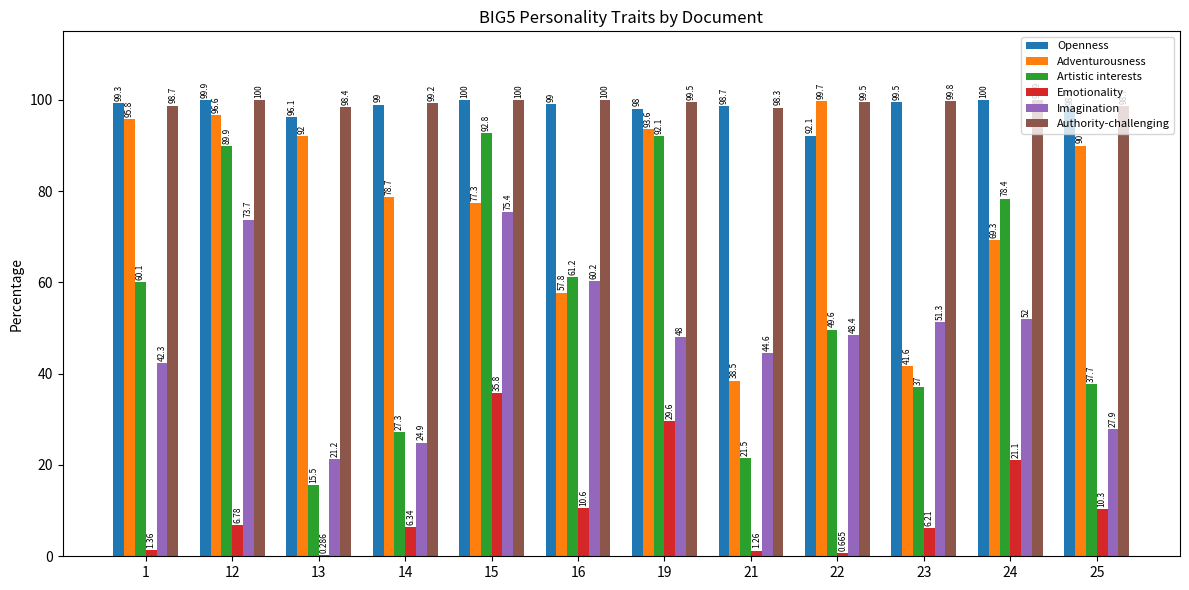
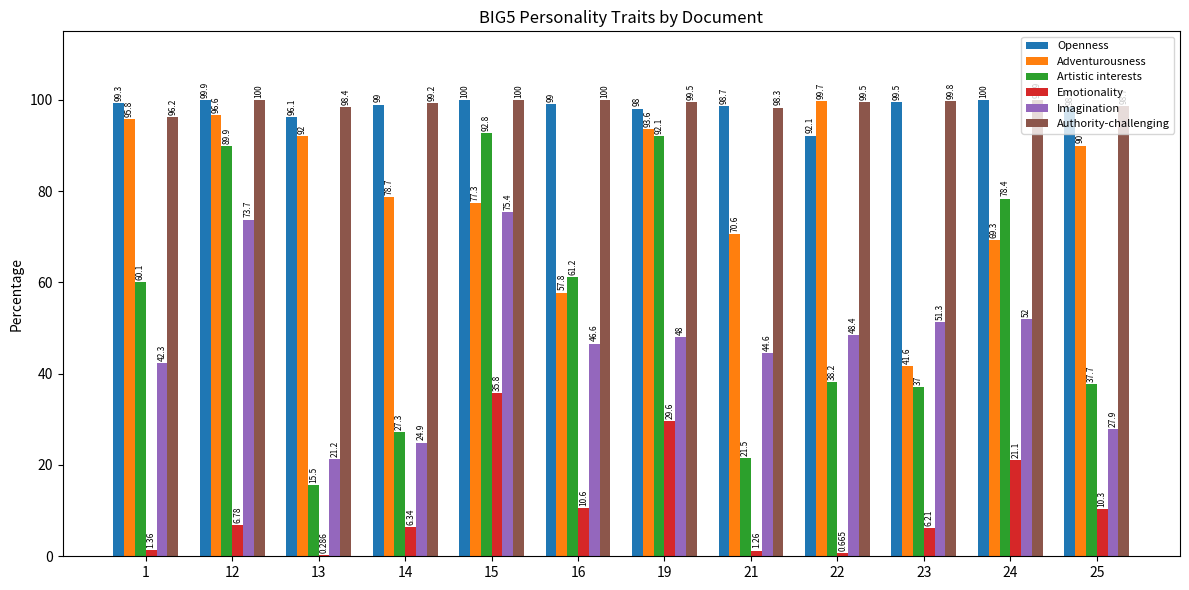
  {
    "Openness": {
      "1": 99.3,
      "12": 99.9,
      "13": 96.1,
      "14": 99,
      "15": 100,
      "16": 99,
      "19": 98,
      "21": 98.7,
      "22": 92.1,
      "23": 99.5,
      "24": 100
    },
    "Adventurousness": {
      "1": 95.8,
      "12": 96.6,
      "13": 92,
      "14": 78.7,
      "15": 77.3,
      "16": 57.8,
      "19": 93.6,
-     "21": 38.5,
+     "21": 70.6,
      "22": 99.7,
      "23": 41.6,
      "24": 69.3,
      "25": 90
    },
    "Artistic interests": {
      "1": 60.1,
      "12": 89.9,
      "13": 15.5,
      "14": 27.3,
      "15": 92.8,
      "16": 61.2,
      "19": 92.1,
      "21": 21.5,
-     "22": 49.6,
+     "22": 38.2,
      "23": 37,
      "24": 78.4,
      "25": 37.7
    },
    "Emotionality": {
      "1": 1.36,
      "12": 6.78,
      "13": 0.286,
      "14": 6.34,
      "15": 35.8,
      "16": 10.6,
      "19": 29.6,
      "21": 1.26,
      "22": 0.665,
      "23": 6.21,
      "24": 21.1,
      "25": 10.3
    },
    "Imagination": {
      "1": 42.3,
      "12": 73.7,
      "13": 21.2,
      "14": 24.9,
      "15": 75.4,
-     "16": 60.2,
+     "16": 46.6,
      "19": 48,
      "21": 44.6,
      "22": 48.4,
      "23": 51.3,
      "24": 52,
      "25": 27.9
    },
    "Authority-challenging": {
-     "1": 98.7,
+     "1": 96.2,
      "12": 100,
      "13": 98.4,
      "14": 99.2,
      "15": 100,
      "16": 100,
      "19": 99.5,
      "21": 98.3,
      "22": 99.5,
      "23": 99.8
    }
  }
